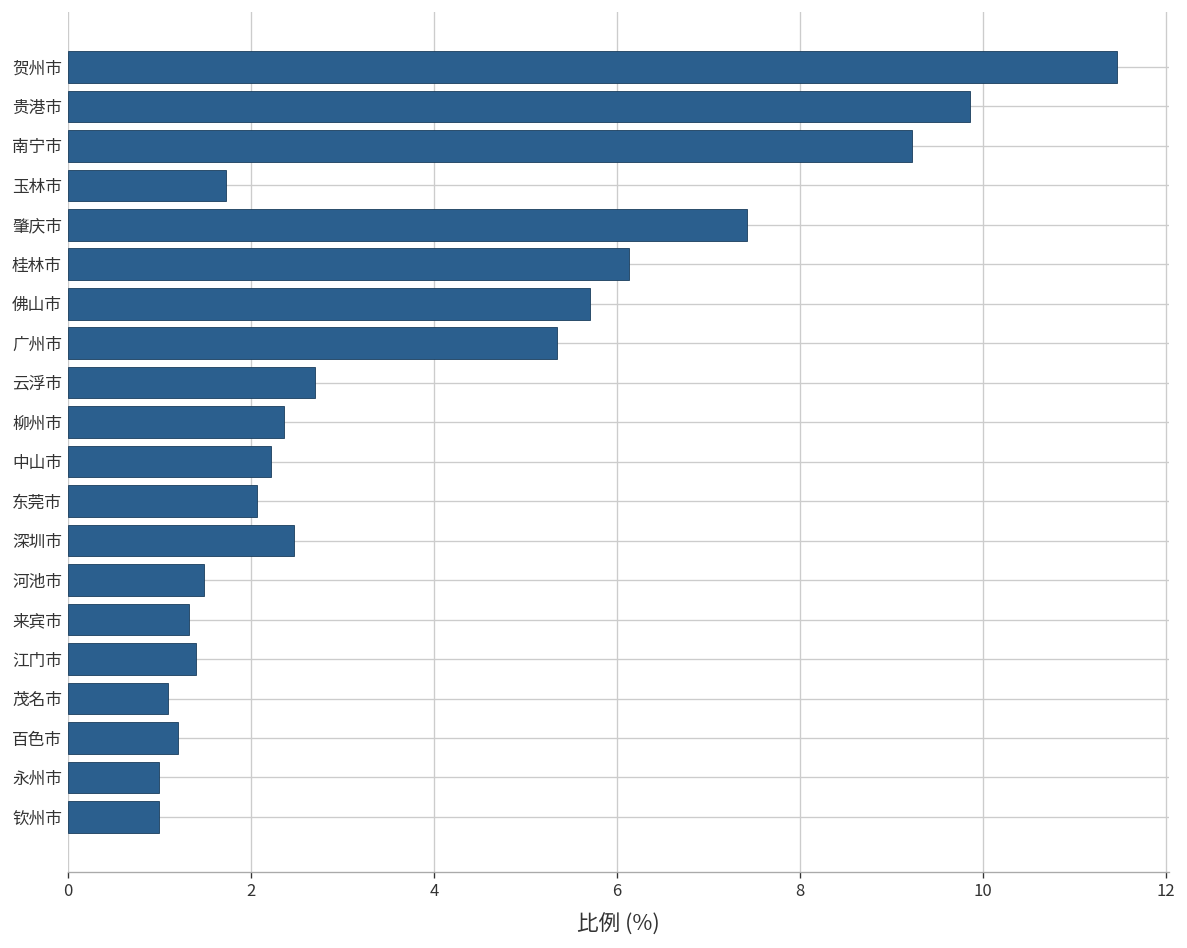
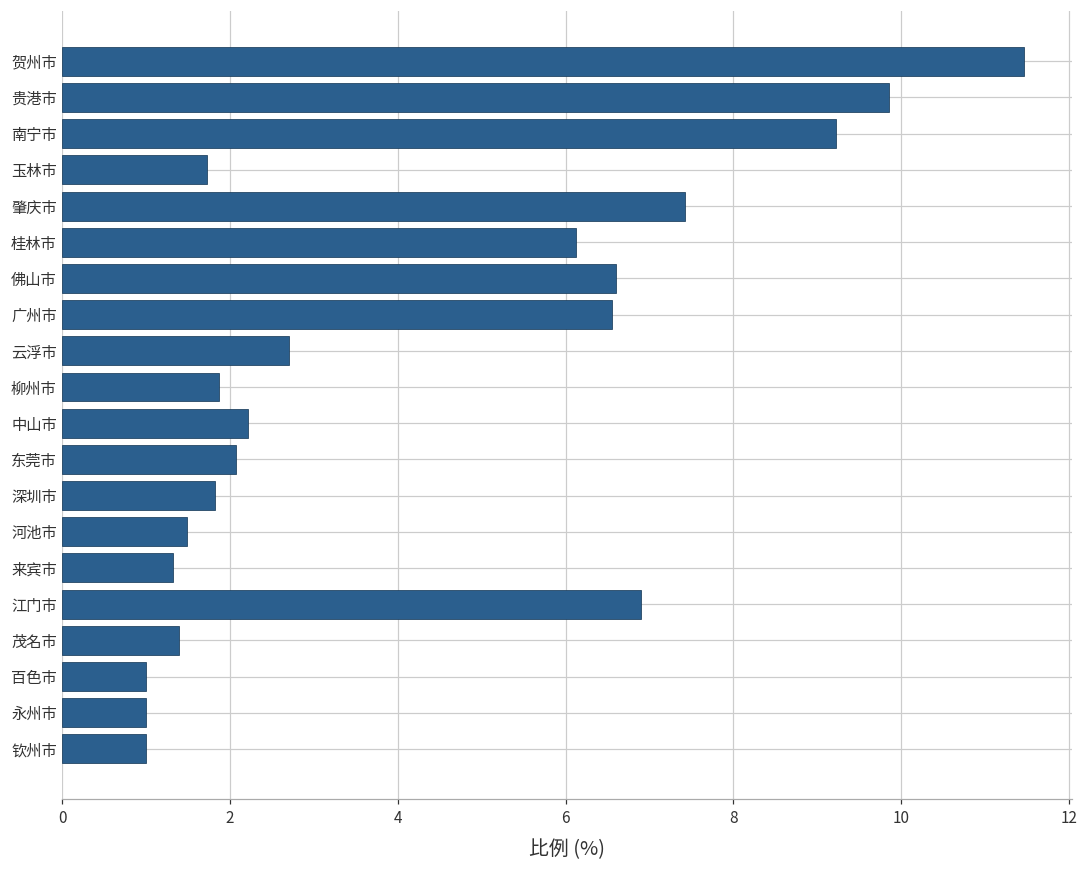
  {
    "贺州市": 11.5,
    "贵港市": 9.9,
    "南宁市": 9.2,
    "玉林市": 1.7,
    "肇庆市": 7.4,
    "桂林市": 6.1,
-   "佛山市": 5.7,
-   "广州市": 5.3,
+   "佛山市": 6.6,
+   "广州市": 6.6,
    "云浮市": 2.7,
-   "柳州市": 2.4,
+   "柳州市": 1.9,
    "中山市": 2.2,
    "东莞市": 2.1,
-   "深圳市": 2.5,
+   "深圳市": 1.8,
    "河池市": 1.5,
    "来宾市": 1.3,
-   "江门市": 1.4,
-   "茂名市": 1.1,
-   "百色市": 1.2,
+   "江门市": 6.9,
+   "茂名市": 1.4,
+   "百色市": 1.0,
    "永州市": 1.0,
    "钦州市": 1.0
  }
